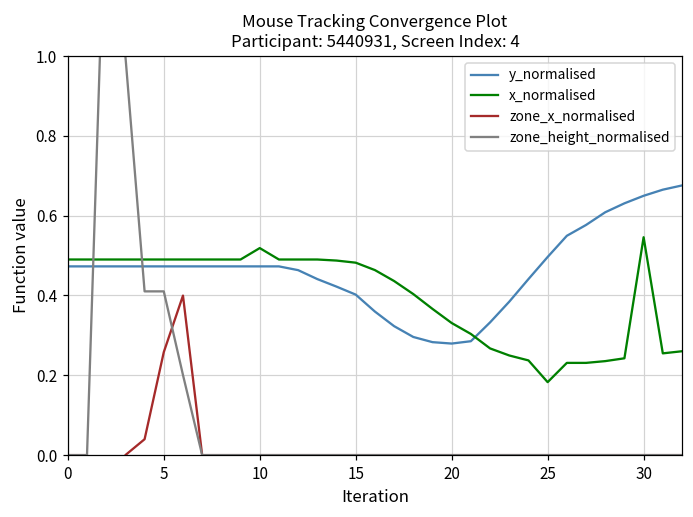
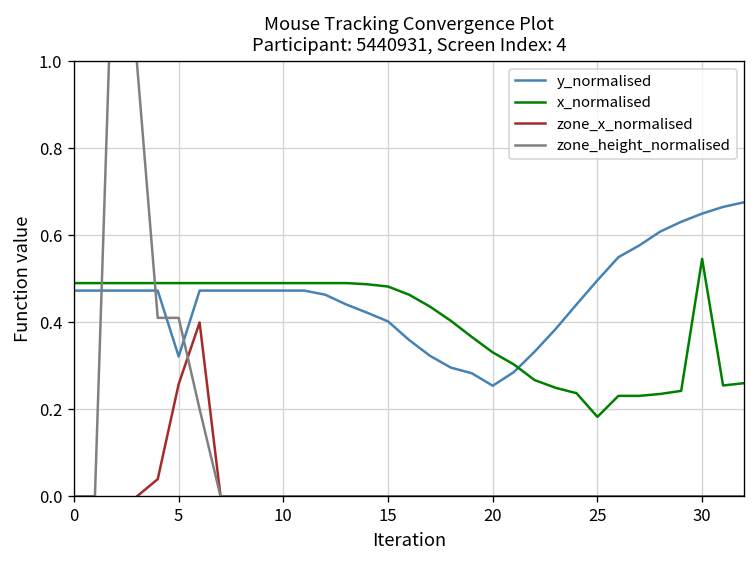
  {
    "y_normalised": {
      "0": 0.47,
-     "5": 0.47,
+     "5": 0.32,
      "10": 0.47,
      "15": 0.40,
-     "20": 0.28,
+     "20": 0.25,
      "25": 0.50,
      "30": 0.65
    },
    "x_normalised": {
      "0": 0.49,
      "5": 0.49,
-     "10": 0.52,
+     "10": 0.49,
      "15": 0.48,
      "20": 0.33,
      "25": 0.18,
      "30": 0.55
    },
    "zone_x_normalised": {
      "5": 0.26
    },
    "zone_height_normalised": {
      "5": 0.41
    }
  }
